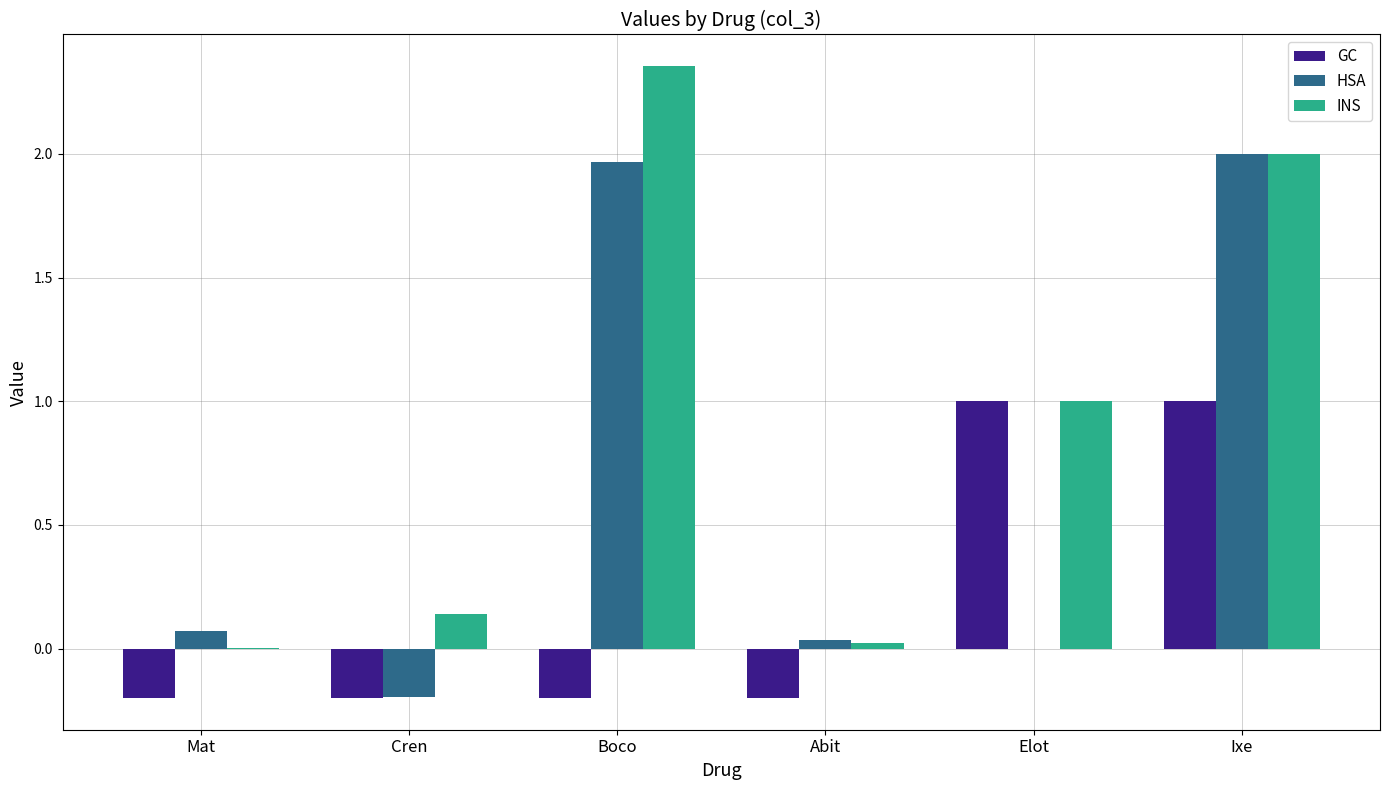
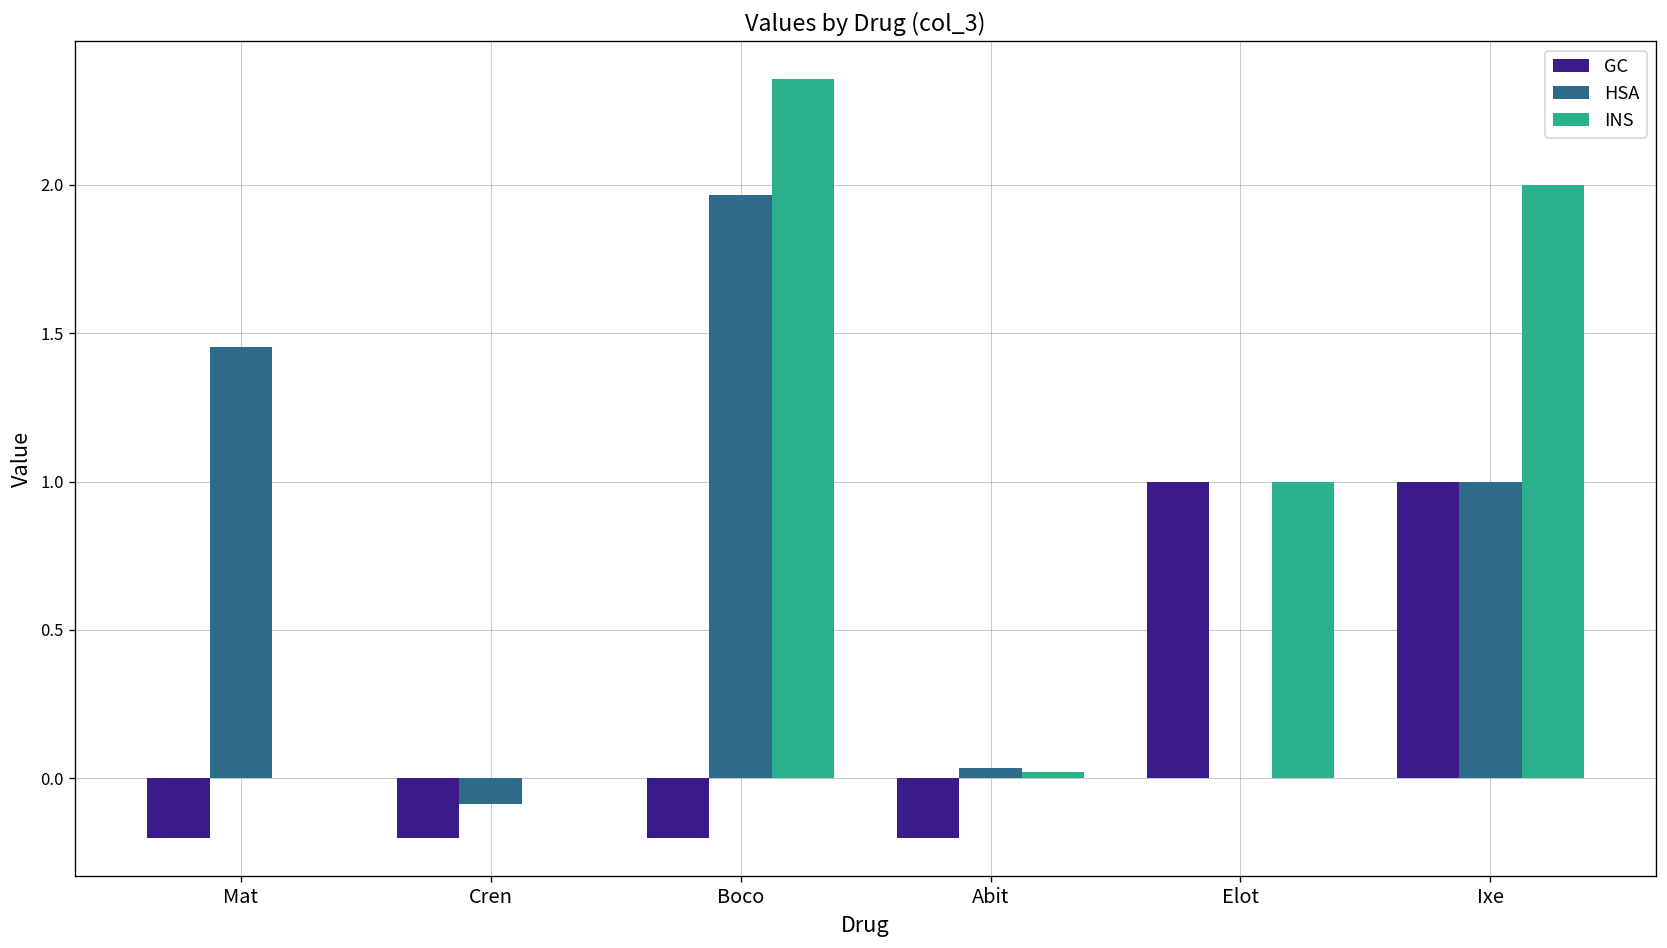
  {
    "GC": {
      "Mat": -0.20,
      "Cren": -0.20,
      "Boco": -0.20,
      "Abit": -0.20,
      "Elot": 1.00,
      "Ixe": 1.00
    },
    "HSA": {
-     "Mat": 0.07,
-     "Cren": -0.19,
+     "Mat": 1.45,
+     "Cren": -0.08,
      "Boco": 1.97,
      "Abit": 0.03,
      "Elot": 0.00,
-     "Ixe": 2
+     "Ixe": 1
    },
    "INS": {
-     "Cren": 0.14,
+     "Cren": 0.00,
      "Boco": 2.36,
      "Abit": 0.02,
      "Elot": 1.00,
      "Ixe": 2.00
    }
  }
